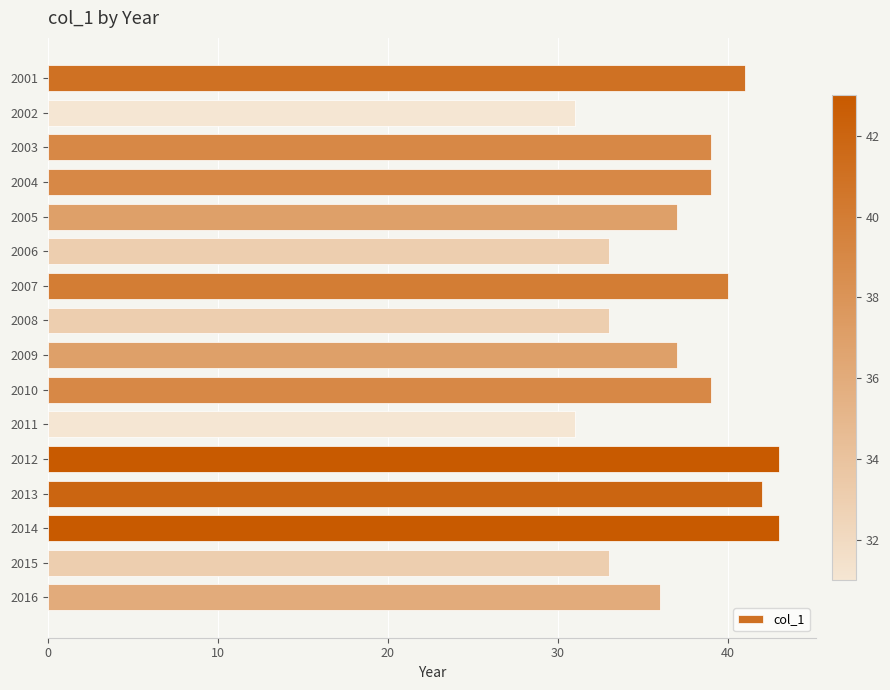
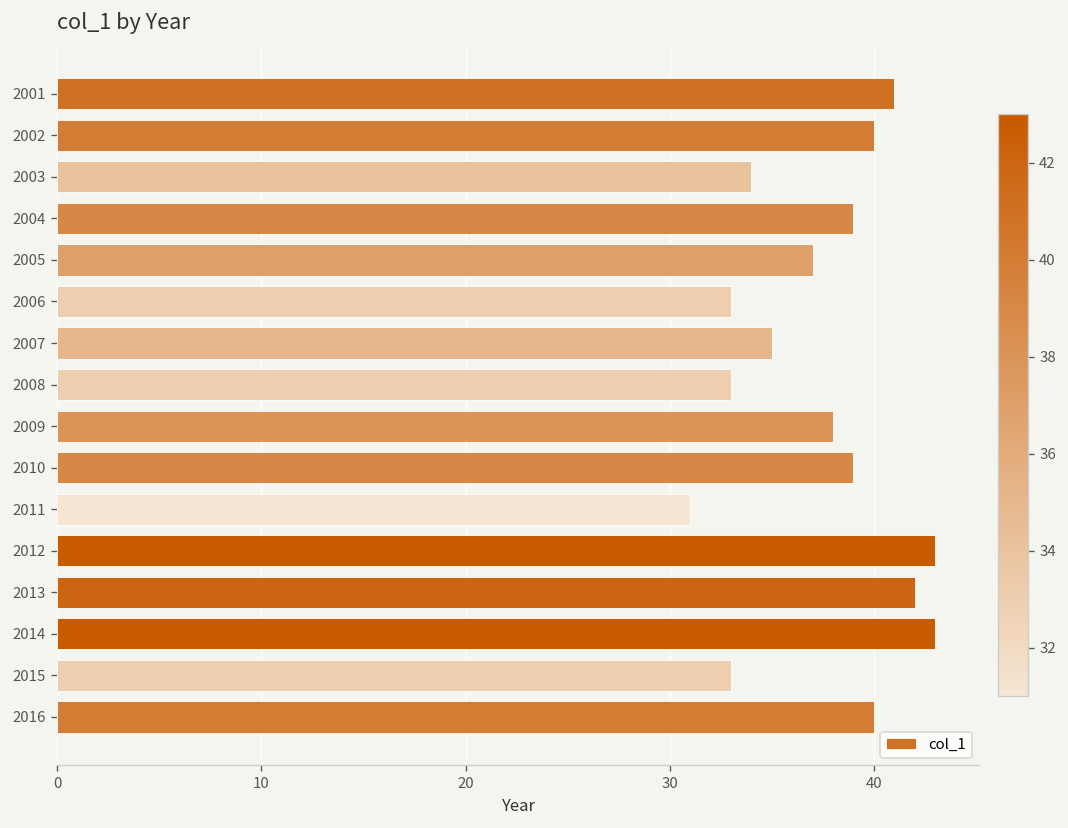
  {
    "2001": 41,
-   "2002": 31,
-   "2003": 39,
+   "2002": 40,
+   "2003": 34,
    "2004": 39,
    "2005": 37,
    "2006": 33,
-   "2007": 40,
+   "2007": 35,
    "2008": 33,
-   "2009": 37,
+   "2009": 38,
    "2010": 39,
    "2011": 31,
    "2012": 43,
    "2013": 42,
    "2014": 43,
    "2015": 33,
-   "2016": 36
+   "2016": 40
  }
